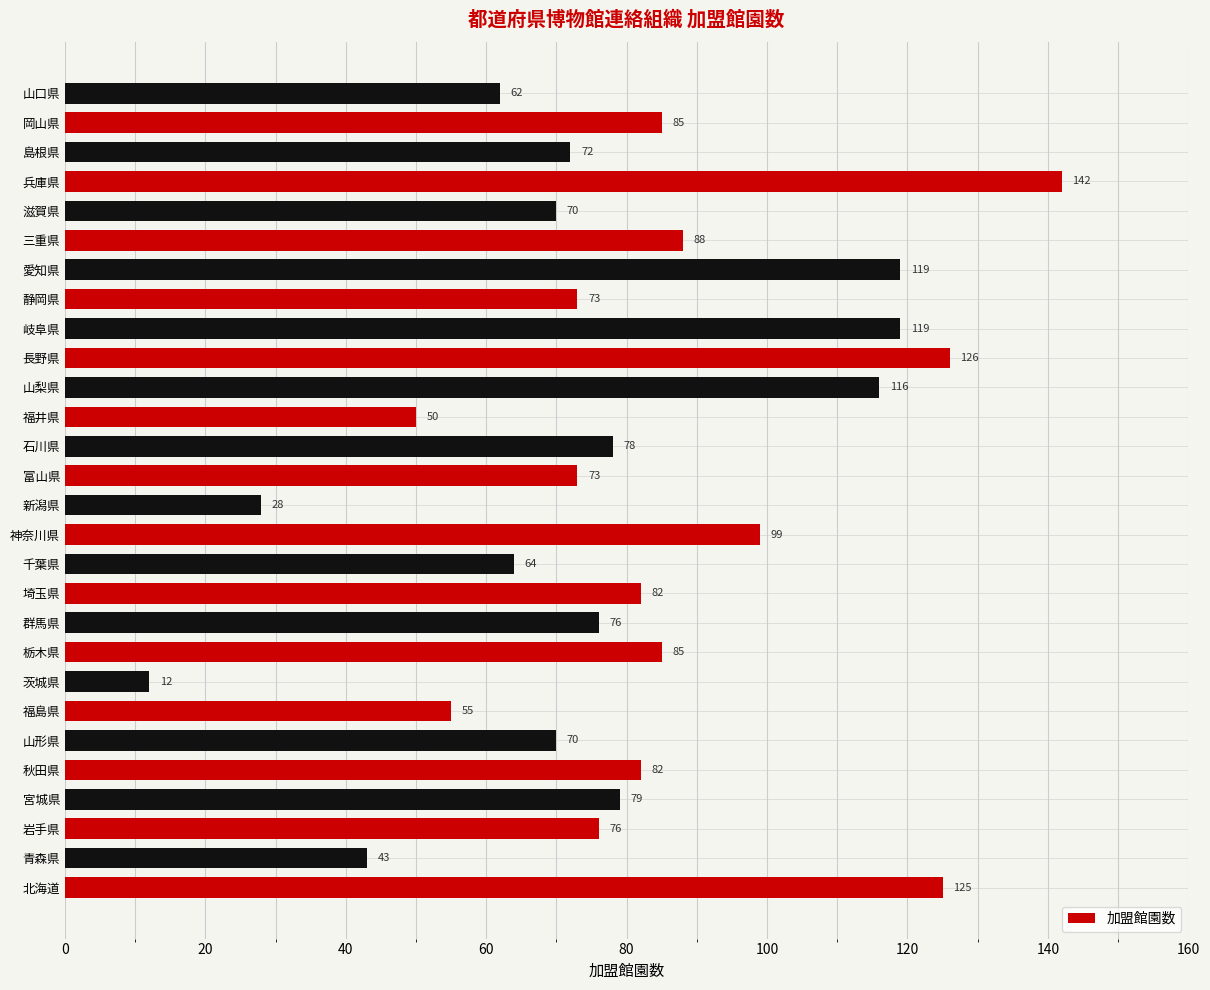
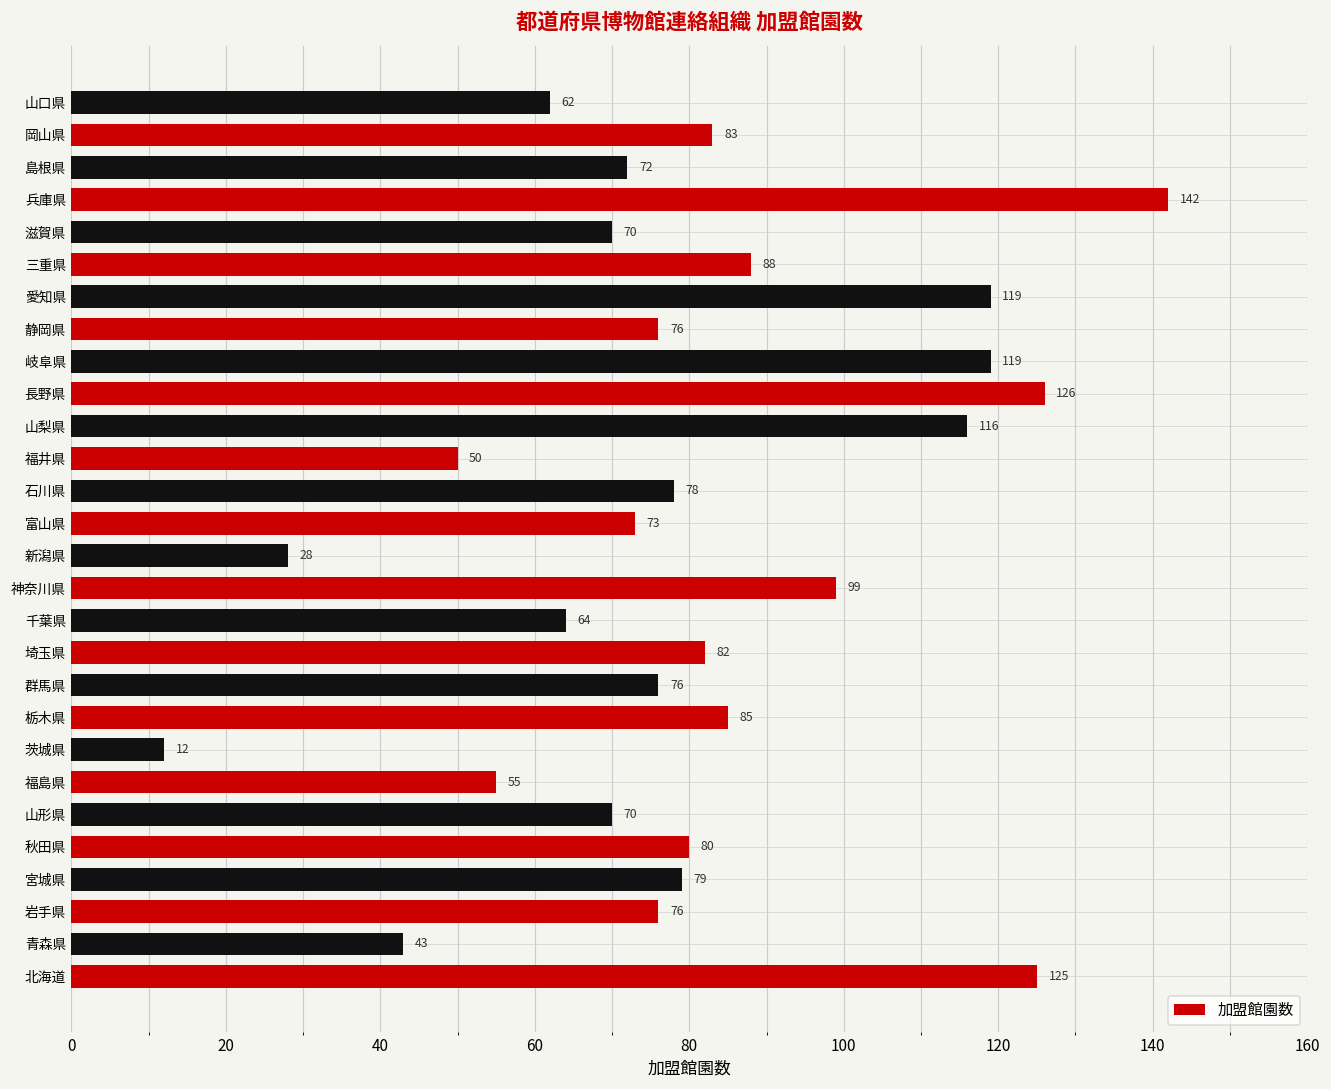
  {
    "山口県": 62,
-   "岡山県": 85,
+   "岡山県": 83,
    "島根県": 72,
    "兵庫県": 142,
    "滋賀県": 70,
    "三重県": 88,
    "愛知県": 119,
-   "静岡県": 73,
+   "静岡県": 76,
    "岐阜県": 119,
    "長野県": 126,
    "山梨県": 116,
    "福井県": 50,
    "石川県": 78,
    "富山県": 73,
    "新潟県": 28,
    "神奈川県": 99,
    "千葉県": 64,
    "埼玉県": 82,
    "群馬県": 76,
    "栃木県": 85,
    "茨城県": 12,
    "福島県": 55,
    "山形県": 70,
-   "秋田県": 82,
+   "秋田県": 80,
    "宮城県": 79,
    "岩手県": 76,
    "青森県": 43,
    "北海道": 125
  }
